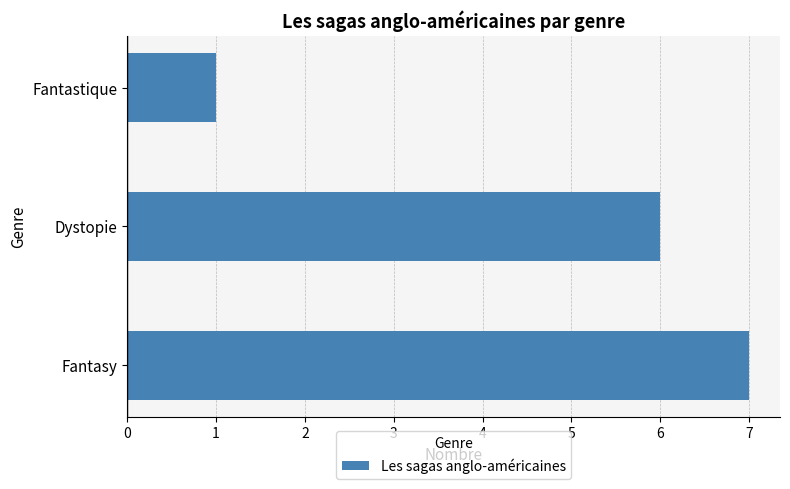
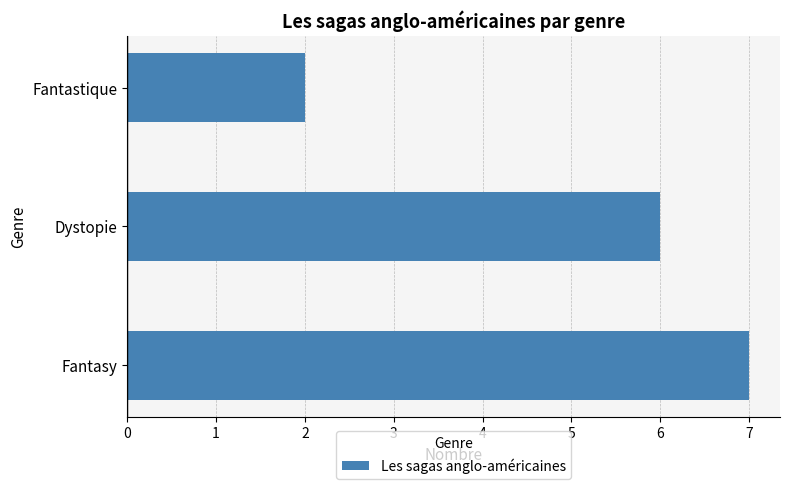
  {
-   "Fantastique": 1,
+   "Fantastique": 2,
    "Dystopie": 6,
    "Fantasy": 7
  }
